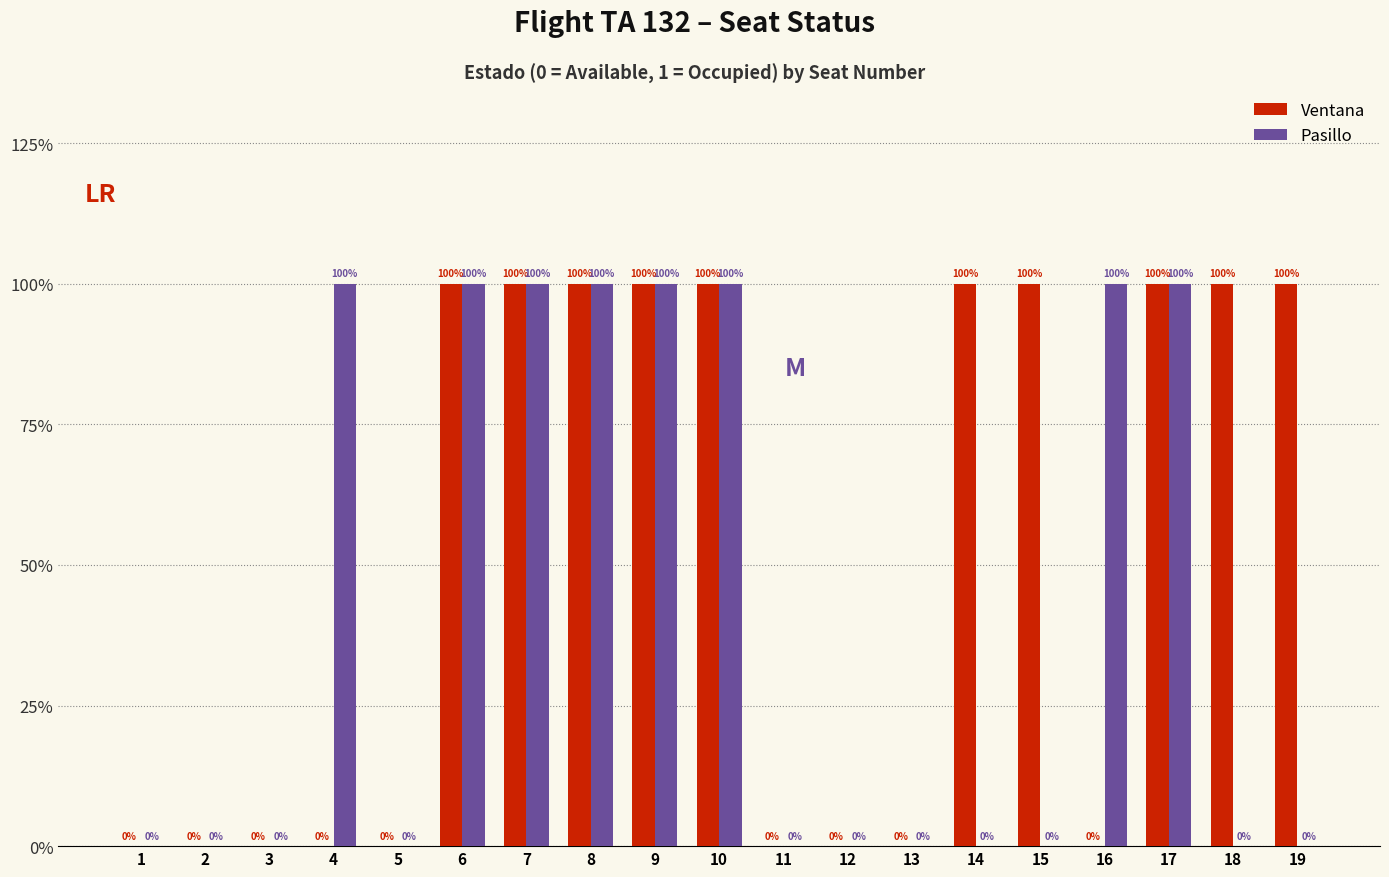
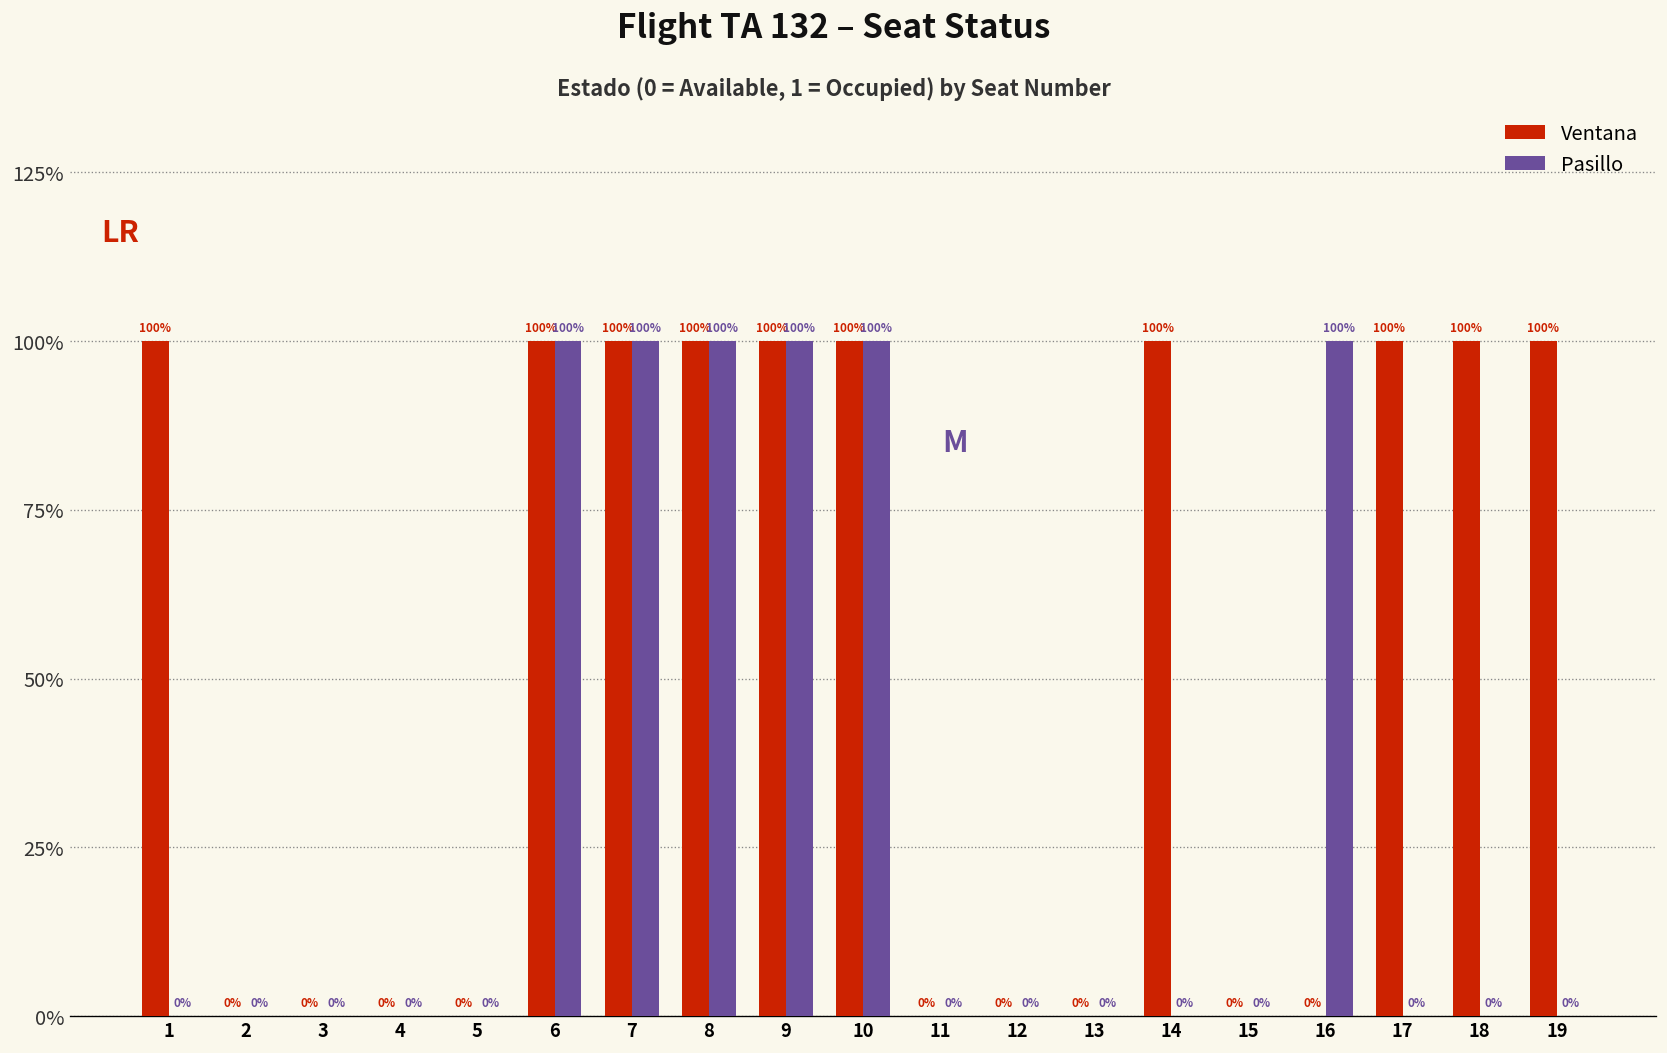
  {
    "Ventana": {
-     "1": "0%",
+     "1": "100%",
      "2": "0%",
      "3": "0%",
      "4": "0%",
      "5": "0%",
      "6": "100%",
      "7": "100%",
      "8": "100%",
      "9": "100%",
      "10": "100%",
      "11": "0%",
      "12": "0%",
      "13": "0%",
      "14": "100%",
-     "15": "100%",
+     "15": "0%",
      "16": "0%",
      "17": "100%",
      "18": "100%",
      "19": "100%"
    },
    "Pasillo": {
      "1": "0%",
      "2": "0%",
      "3": "0%",
-     "4": "100%",
+     "4": "0%",
      "5": "0%",
      "6": "100%",
      "7": "100%",
      "8": "100%",
      "9": "100%",
      "10": "100%",
      "11": "0%",
      "12": "0%",
      "13": "0%",
      "14": "0%",
      "15": "0%",
      "16": "100%",
-     "17": "100%",
+     "17": "0%",
      "18": "0%",
      "19": "0%"
    }
  }
